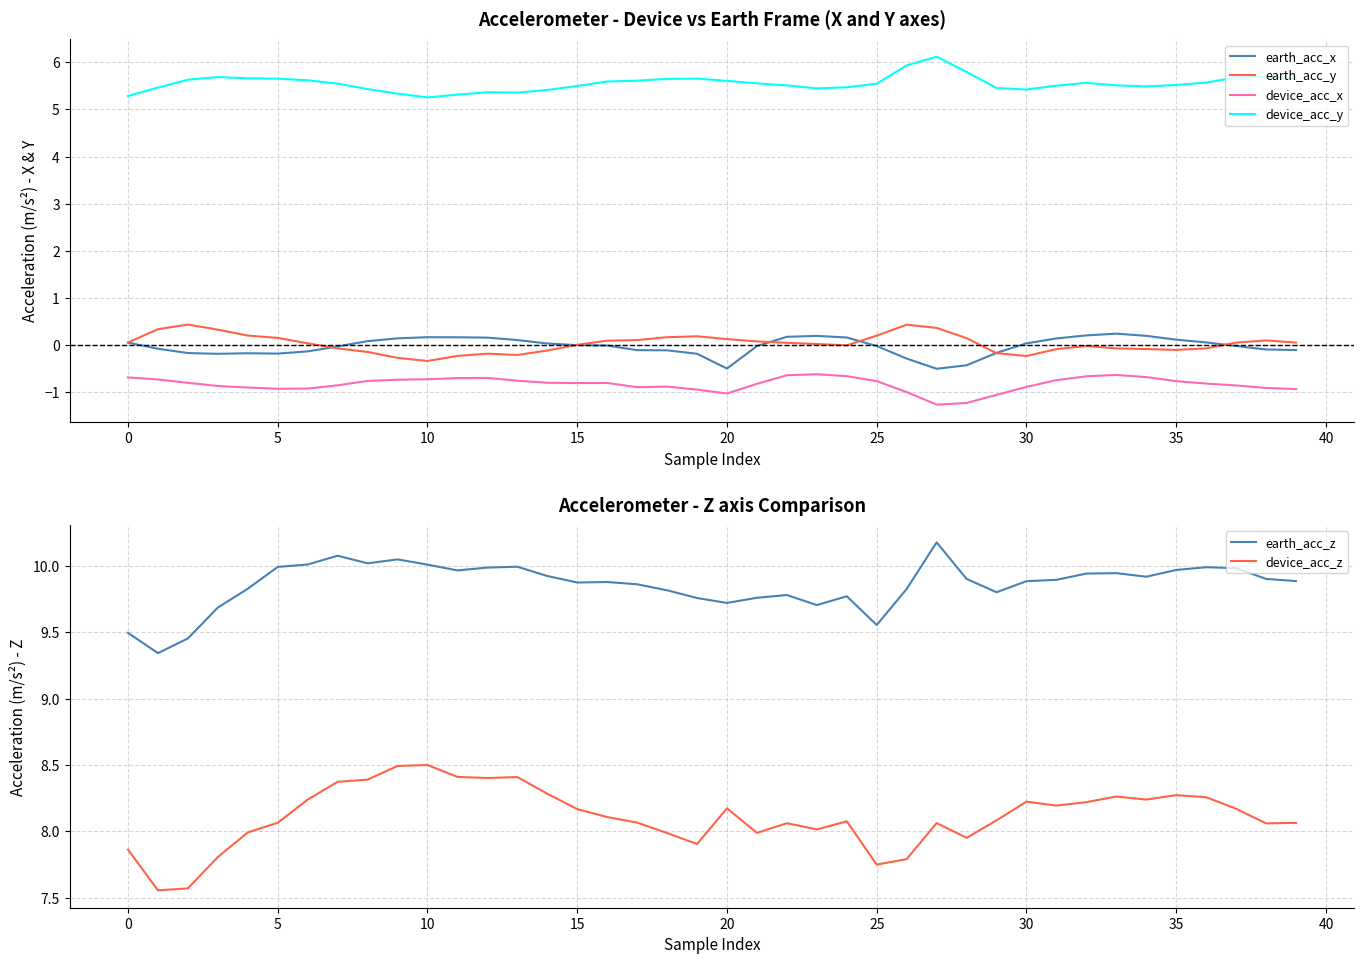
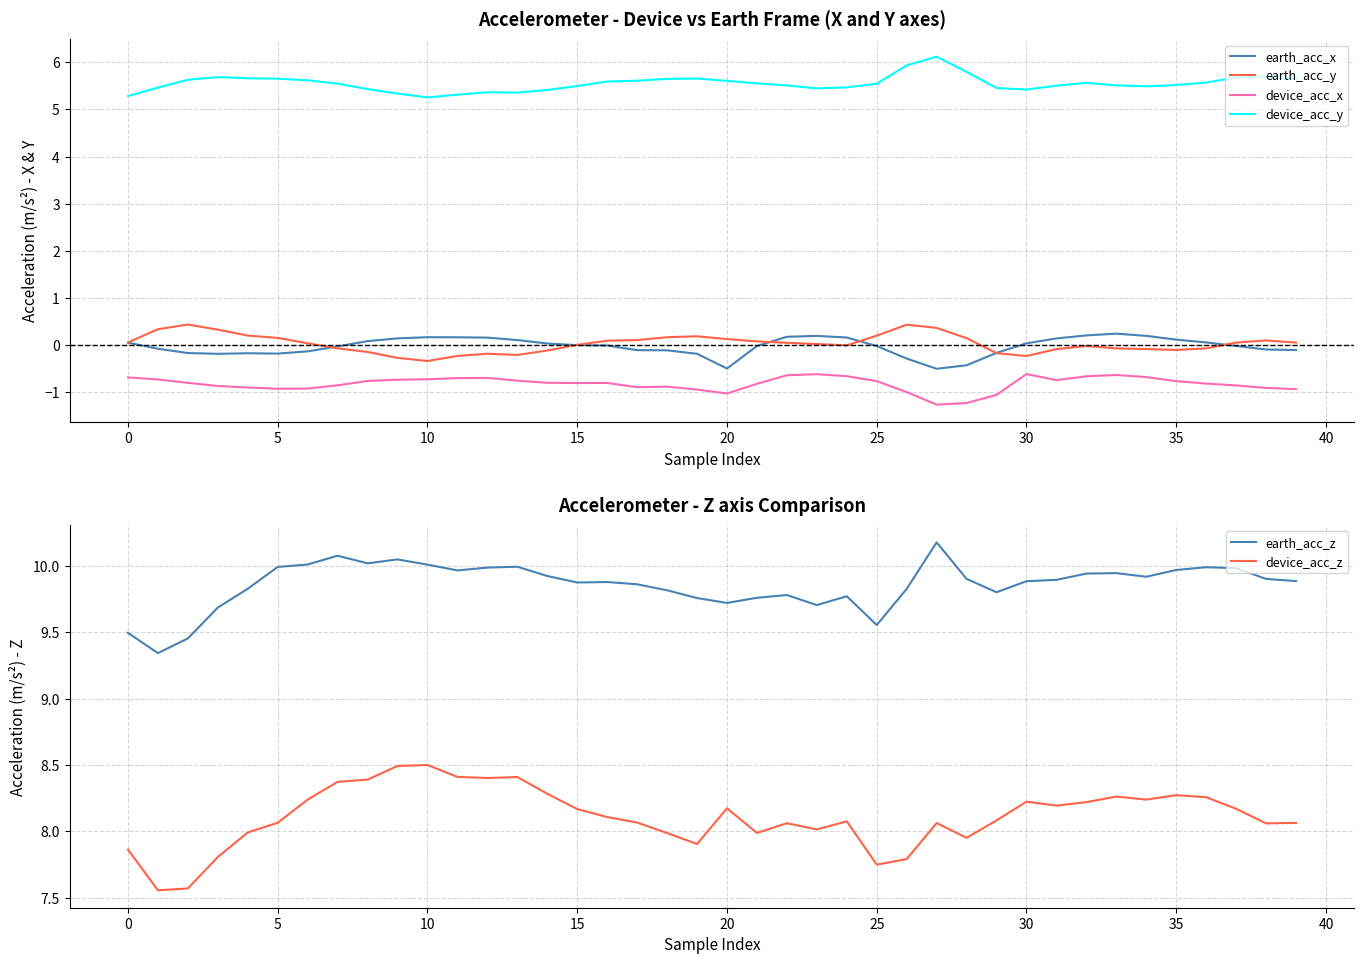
  {
    "Accelerometer - Device vs Earth Frame (X and Y axes)": {
      "earth_acc_x": {
        "5": -0.2,
        "10": 0.2,
        "20": -0.5,
        "25": 0.0,
        "30": 0.0,
        "35": 0.1
      },
      "earth_acc_y": {
        "5": 0.2,
        "10": -0.3,
        "20": 0.1,
        "25": 0.2,
        "30": -0.2,
        "35": -0.1
      },
      "device_acc_x": {
        "0": -0.7,
        "5": -0.9,
        "10": -0.7,
        "15": -0.8,
        "20": -1.0,
        "25": -0.8,
-       "30": -0.9,
+       "30": -0.6,
        "35": -0.8
      },
      "device_acc_y": {
        "0": 5.3,
        "5": 5.7,
        "10": 5.3,
        "15": 5.5,
        "20": 5.6,
        "25": 5.5,
        "30": 5.4,
        "35": 5.5
      }
    },
    "Accelerometer - Z axis Comparison": {
      "earth_acc_z": {
        "0": 9.50,
        "5": 9.99,
        "10": 10.01,
        "15": 9.88,
        "20": 9.72,
        "25": 9.56,
        "30": 9.89,
        "35": 9.97
      },
      "device_acc_z": {
        "0": 7.86,
        "5": 8.07,
        "10": 8.50,
        "15": 8.17,
        "20": 8.17,
        "25": 7.75,
        "30": 8.22,
        "35": 8.27
      }
    }
  }
